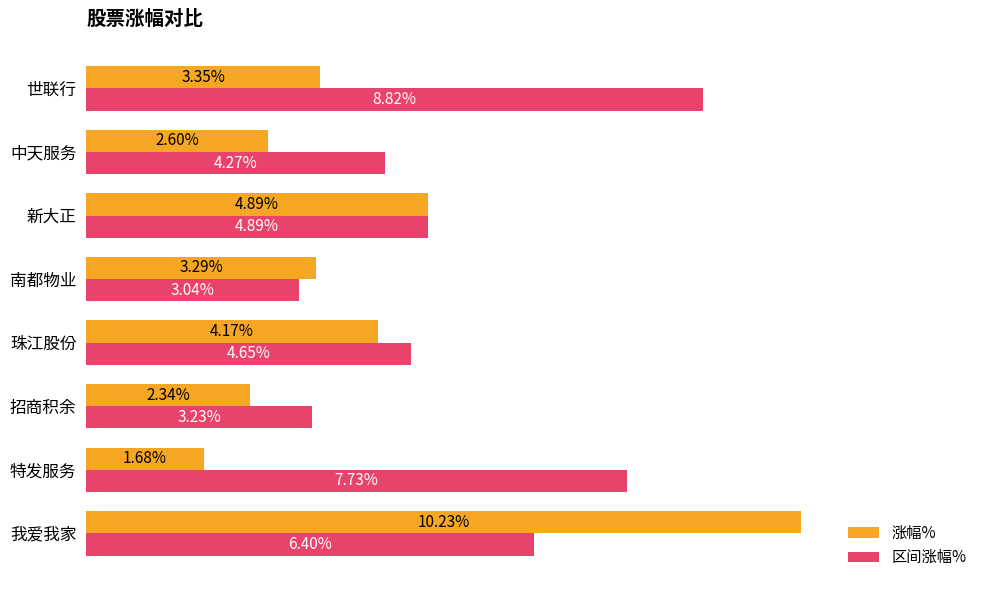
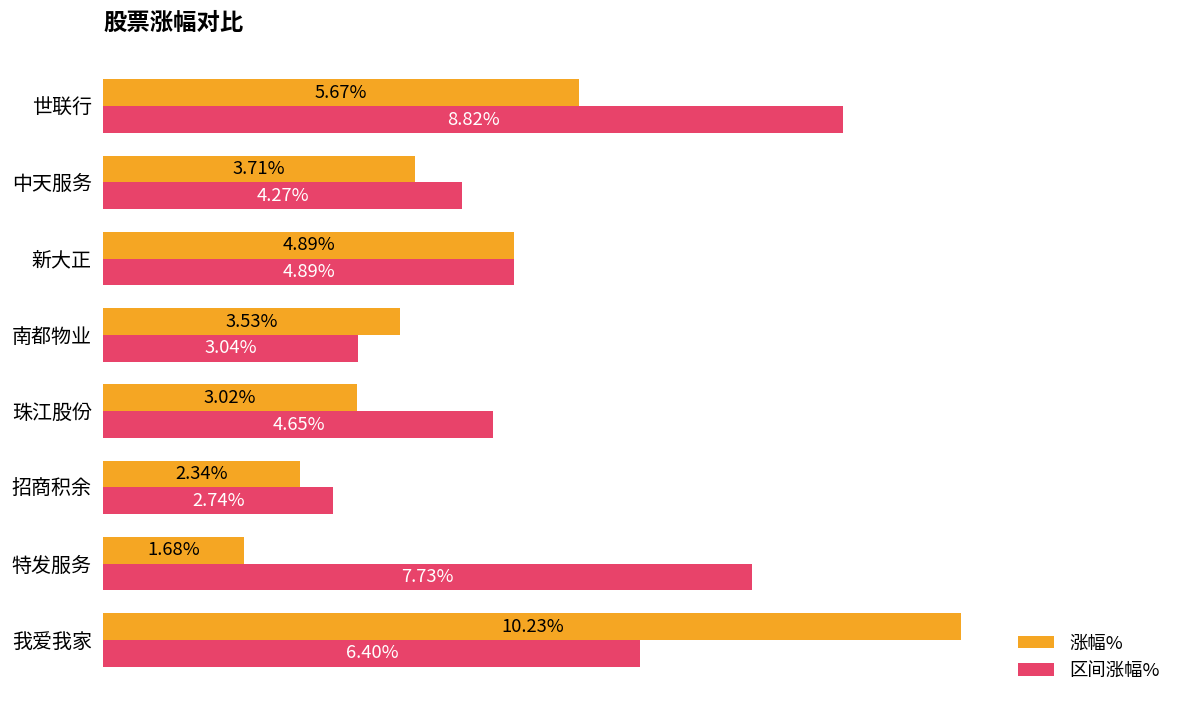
  {
    "涨幅%": {
-     "世联行": "3.35%",
-     "中天服务": "2.60%",
+     "世联行": "5.67%",
+     "中天服务": "3.71%",
      "新大正": "4.89%",
-     "南都物业": "3.29%",
-     "珠江股份": "4.17%",
+     "南都物业": "3.53%",
+     "珠江股份": "3.02%",
      "招商积余": "2.34%",
      "特发服务": "1.68%",
      "我爱我家": "10.23%"
    },
    "区间涨幅%": {
      "世联行": "8.82%",
      "中天服务": "4.27%",
      "新大正": "4.89%",
      "南都物业": "3.04%",
      "珠江股份": "4.65%",
-     "招商积余": "3.23%",
+     "招商积余": "2.74%",
      "特发服务": "7.73%",
      "我爱我家": "6.40%"
    }
  }
